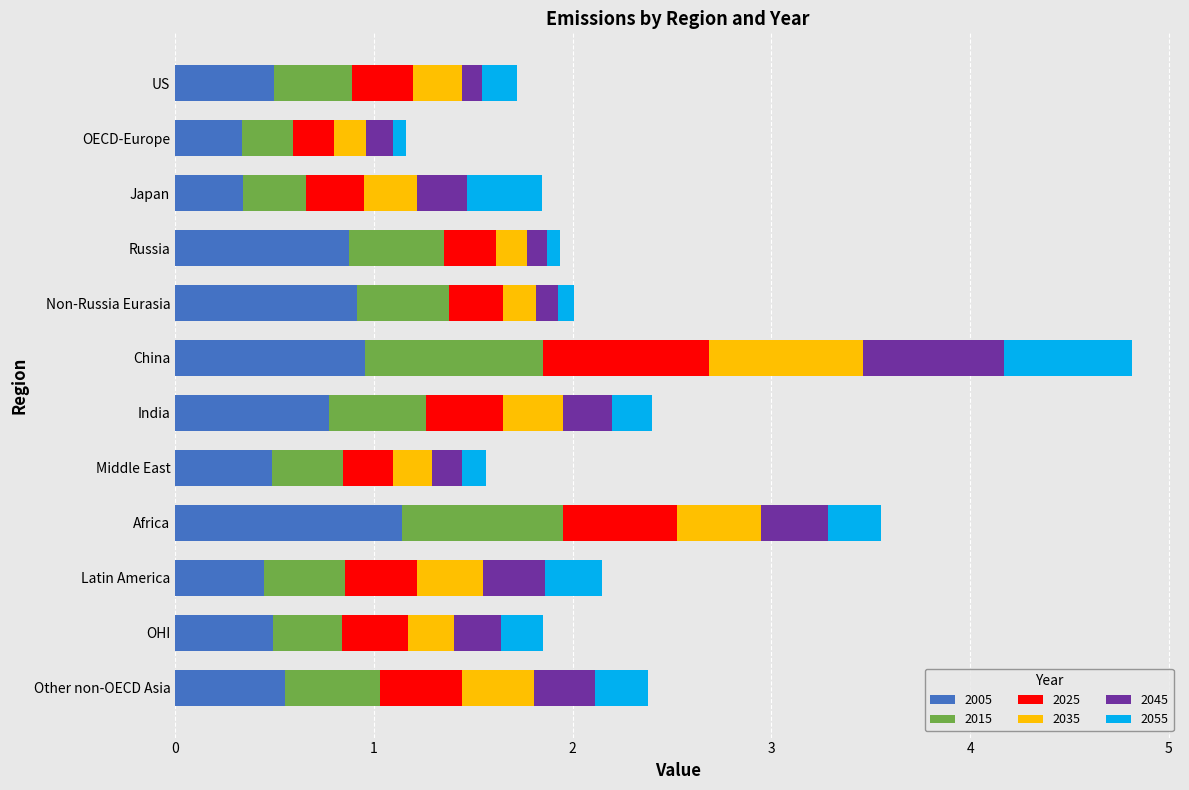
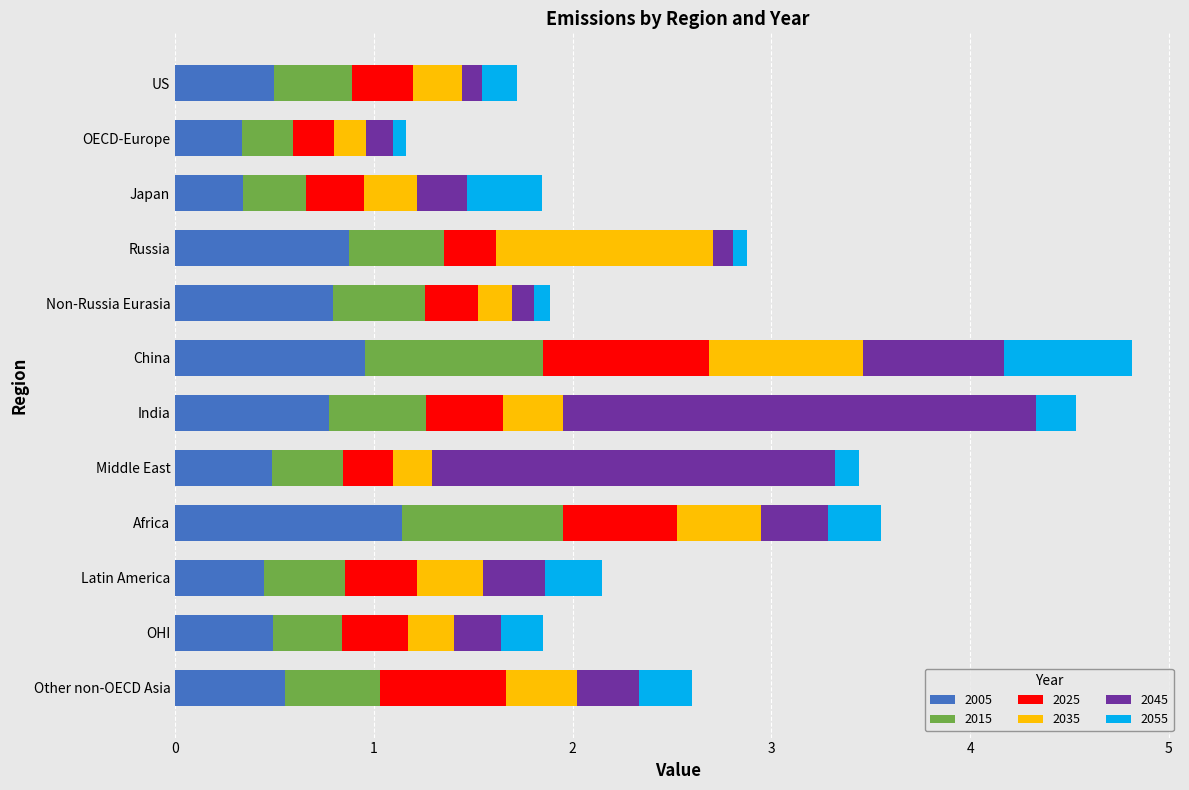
  {
    "2005": {
      "US": 0.50,
      "OECD-Europe": 0.33,
      "Japan": 0.34,
      "Russia": 0.87,
-     "Non-Russia Eurasia": 0.92,
+     "Non-Russia Eurasia": 0.79,
      "China": 0.95,
      "India": 0.77,
      "Middle East": 0.49,
      "Africa": 1.14,
      "Latin America": 0.45,
      "OHI": 0.49,
      "Other non-OECD Asia": 0.55
    },
    "2015": {
      "US": 0.39,
      "OECD-Europe": 0.26,
      "Japan": 0.32,
      "Russia": 0.48,
      "Non-Russia Eurasia": 0.46,
      "China": 0.89,
      "India": 0.49,
      "Middle East": 0.35,
      "Africa": 0.81,
      "Latin America": 0.40,
      "OHI": 0.35,
      "Other non-OECD Asia": 0.48
    },
    "2025": {
      "US": 0.31,
      "OECD-Europe": 0.20,
      "Japan": 0.29,
      "Russia": 0.26,
      "Non-Russia Eurasia": 0.27,
      "China": 0.84,
      "India": 0.38,
      "Middle East": 0.26,
      "Africa": 0.57,
      "Latin America": 0.36,
      "OHI": 0.33,
-     "Other non-OECD Asia": 0.41
+     "Other non-OECD Asia": 0.63
    },
    "2035": {
      "US": 0.25,
      "OECD-Europe": 0.16,
      "Japan": 0.27,
-     "Russia": 0.16,
+     "Russia": 1.09,
      "Non-Russia Eurasia": 0.17,
      "China": 0.78,
      "India": 0.30,
      "Middle East": 0.19,
      "Africa": 0.43,
      "Latin America": 0.33,
      "OHI": 0.23,
      "Other non-OECD Asia": 0.36
    },
    "2045": {
      "US": 0.10,
      "OECD-Europe": 0.13,
      "Japan": 0.25,
      "Russia": 0.10,
      "Non-Russia Eurasia": 0.11,
      "China": 0.71,
-     "India": 0.25,
-     "Middle East": 0.15,
+     "India": 2.38,
+     "Middle East": 2.03,
      "Africa": 0.33,
      "Latin America": 0.31,
      "OHI": 0.24,
      "Other non-OECD Asia": 0.31
    },
    "2055": {
      "US": 0.18,
      "OECD-Europe": 0.07,
      "Japan": 0.38,
      "Russia": 0.07,
      "Non-Russia Eurasia": 0.08,
      "China": 0.64,
      "India": 0.20,
      "Middle East": 0.12,
      "Africa": 0.27,
      "Latin America": 0.29,
      "OHI": 0.21,
      "Other non-OECD Asia": 0.27
    }
  }
